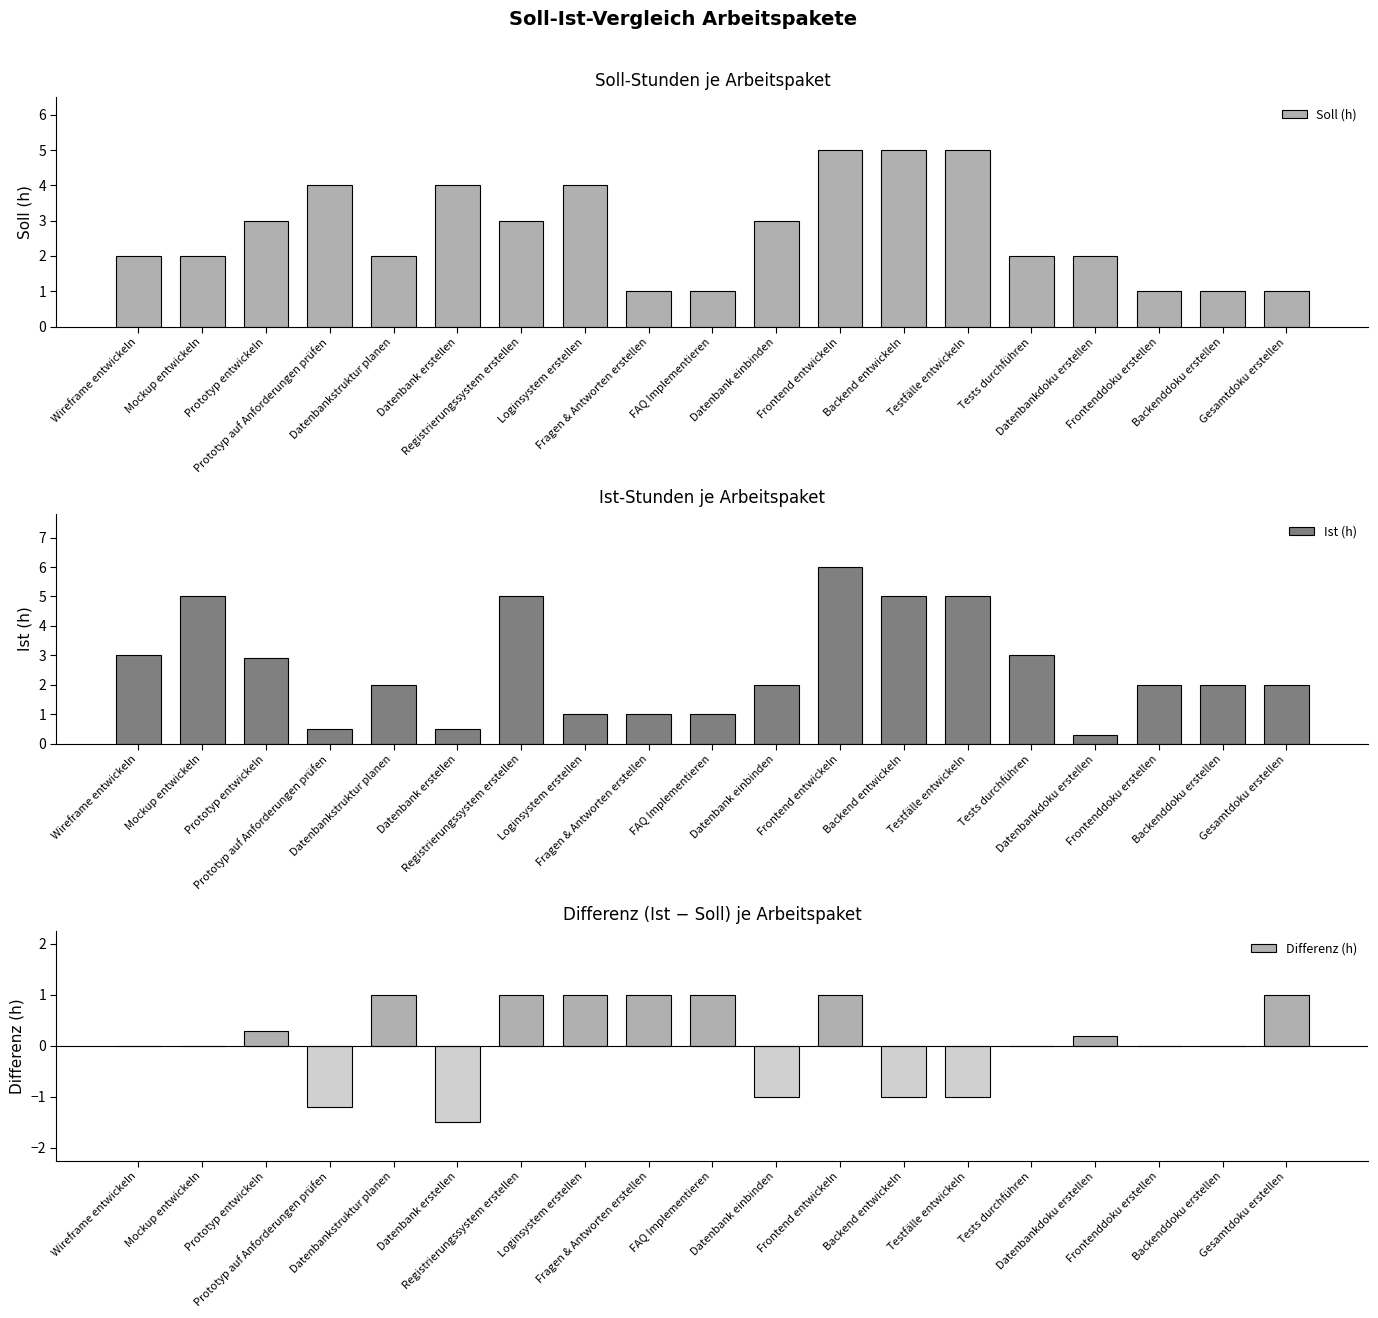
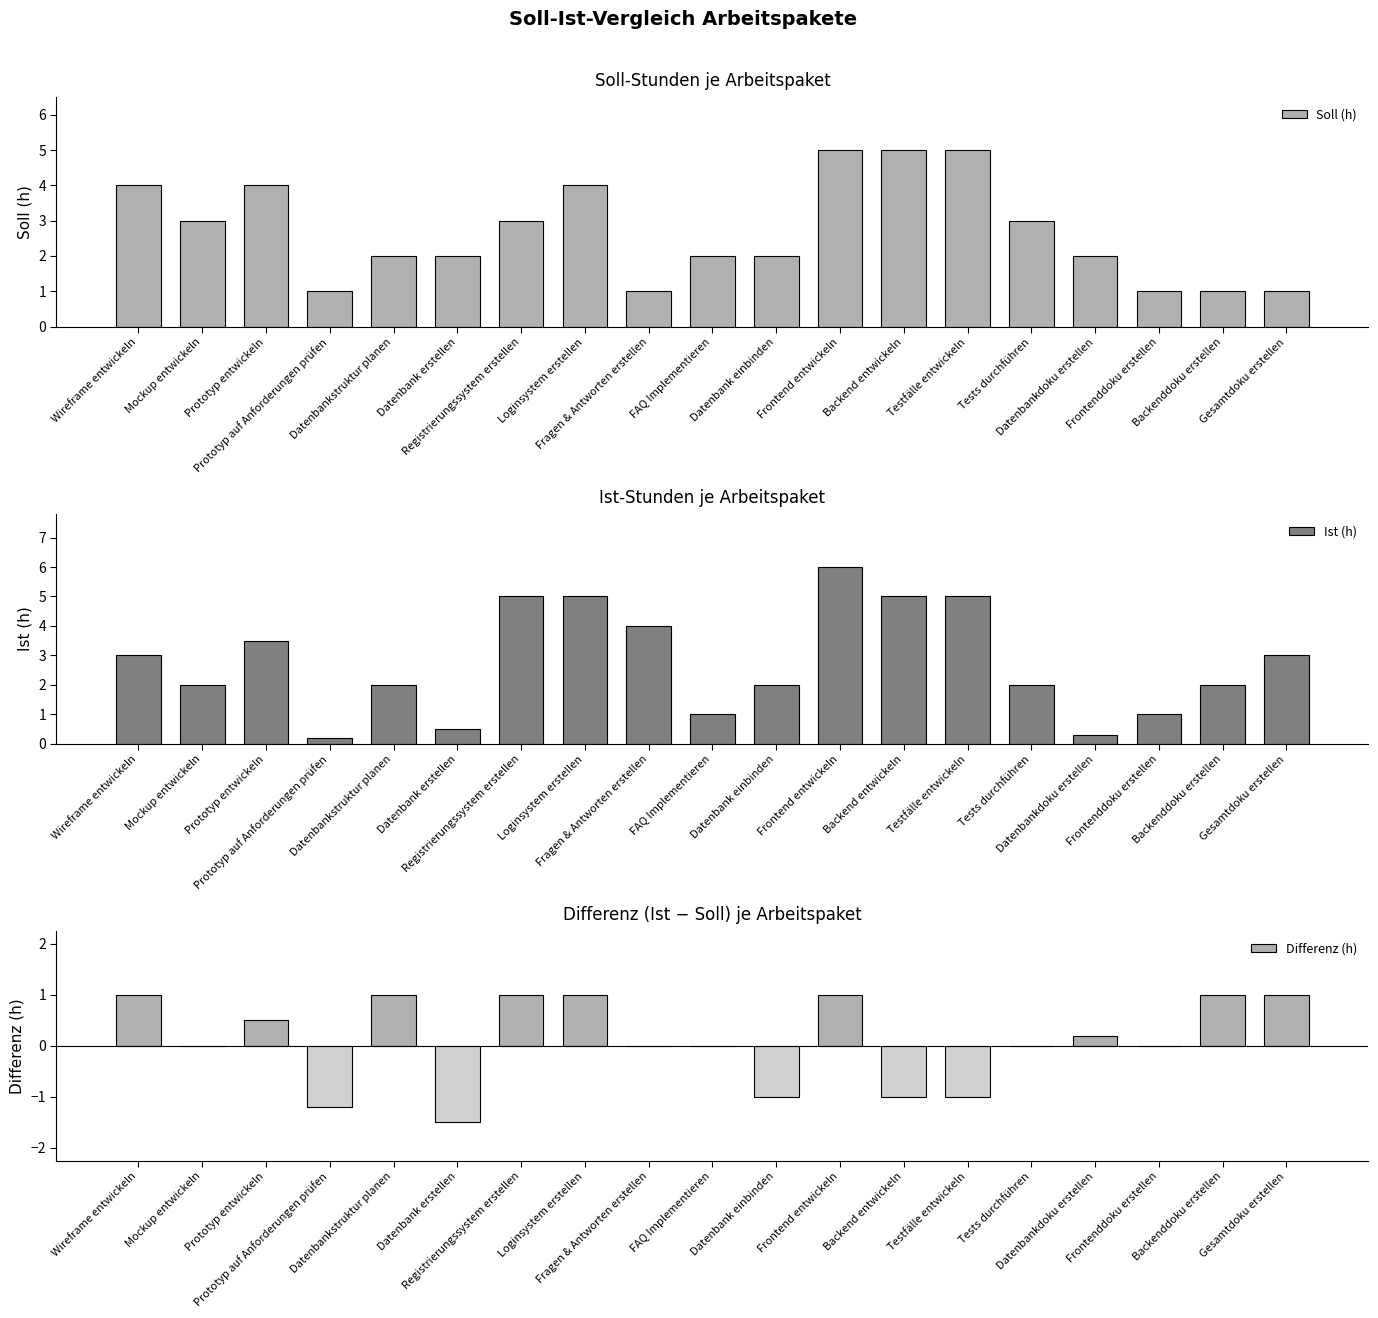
  {
    "Soll-Stunden je Arbeitspaket": {
-     "Wireframe entwickeln": 2,
-     "Mockup entwickeln": 2,
-     "Prototyp entwickeln": 3,
-     "Prototyp auf Anforderungen prüfen": 4,
+     "Wireframe entwickeln": 4,
+     "Mockup entwickeln": 3,
+     "Prototyp entwickeln": 4,
+     "Prototyp auf Anforderungen prüfen": 1,
      "Datenbankstruktur planen": 2,
-     "Datenbank erstellen": 4,
+     "Datenbank erstellen": 2,
      "Registrierungssystem erstellen": 3,
      "Loginsystem erstellen": 4,
      "Fragen & Antworten erstellen": 1,
-     "FAQ Implementieren": 1,
-     "Datenbank einbinden": 3,
+     "FAQ Implementieren": 2,
+     "Datenbank einbinden": 2,
      "Frontend entwickeln": 5,
      "Backend entwickeln": 5,
      "Testfälle entwickeln": 5,
-     "Tests durchführen": 2,
+     "Tests durchführen": 3,
      "Datenbankdoku erstellen": 2,
      "Frontenddoku erstellen": 1,
      "Backenddoku erstellen": 1,
      "Gesamtdoku erstellen": 1
    },
    "Ist-Stunden je Arbeitspaket": {
      "Wireframe entwickeln": 3.0,
-     "Mockup entwickeln": 5,
-     "Prototyp entwickeln": 2.9,
-     "Prototyp auf Anforderungen prüfen": 0.5,
+     "Mockup entwickeln": 2,
+     "Prototyp entwickeln": 3.5,
+     "Prototyp auf Anforderungen prüfen": 0.2,
      "Datenbankstruktur planen": 2.0,
      "Datenbank erstellen": 0.5,
      "Registrierungssystem erstellen": 5.0,
-     "Loginsystem erstellen": 1,
-     "Fragen & Antworten erstellen": 1,
+     "Loginsystem erstellen": 5,
+     "Fragen & Antworten erstellen": 4,
      "FAQ Implementieren": 1.0,
      "Datenbank einbinden": 2.0,
      "Frontend entwickeln": 6.0,
      "Backend entwickeln": 5.0,
      "Testfälle entwickeln": 5.0,
-     "Tests durchführen": 3,
+     "Tests durchführen": 2,
      "Datenbankdoku erstellen": 0.3,
-     "Frontenddoku erstellen": 2,
+     "Frontenddoku erstellen": 1,
      "Backenddoku erstellen": 2.0,
-     "Gesamtdoku erstellen": 2
+     "Gesamtdoku erstellen": 3
    },
    "Differenz (Ist − Soll) je Arbeitspaket": {
-     "Wireframe entwickeln": 0,
+     "Wireframe entwickeln": 1,
      "Mockup entwickeln": 0.0,
-     "Prototyp entwickeln": 0.3,
+     "Prototyp entwickeln": 0.5,
      "Prototyp auf Anforderungen prüfen": -1.2,
      "Datenbankstruktur planen": 1.0,
      "Datenbank erstellen": -1.5,
      "Registrierungssystem erstellen": 1.0,
      "Loginsystem erstellen": 1.0,
-     "Fragen & Antworten erstellen": 1,
-     "FAQ Implementieren": 1,
+     "Fragen & Antworten erstellen": 0,
+     "FAQ Implementieren": 0,
      "Datenbank einbinden": -1.0,
      "Frontend entwickeln": 1.0,
      "Backend entwickeln": -1.0,
      "Testfälle entwickeln": -1.0,
      "Tests durchführen": 0.0,
      "Datenbankdoku erstellen": 0.2,
      "Frontenddoku erstellen": 0.0,
-     "Backenddoku erstellen": 0,
+     "Backenddoku erstellen": 1,
      "Gesamtdoku erstellen": 1.0
    }
  }
